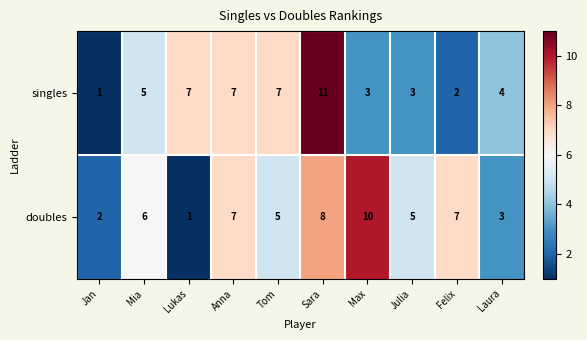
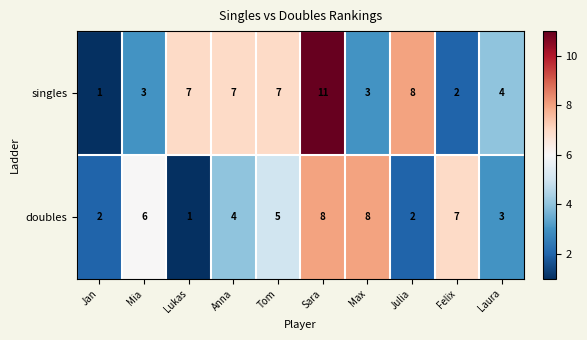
  {
    "singles": {
      "Jan": 1,
-     "Mia": 5,
+     "Mia": 3,
      "Lukas": 7,
      "Anna": 7,
      "Tom": 7,
      "Sara": 11,
      "Max": 3,
-     "Julia": 3,
+     "Julia": 8,
      "Felix": 2,
      "Laura": 4
    },
    "doubles": {
      "Jan": 2,
      "Mia": 6,
      "Lukas": 1,
-     "Anna": 7,
+     "Anna": 4,
      "Tom": 5,
      "Sara": 8,
-     "Max": 10,
-     "Julia": 5,
+     "Max": 8,
+     "Julia": 2,
      "Felix": 7,
      "Laura": 3
    }
  }
